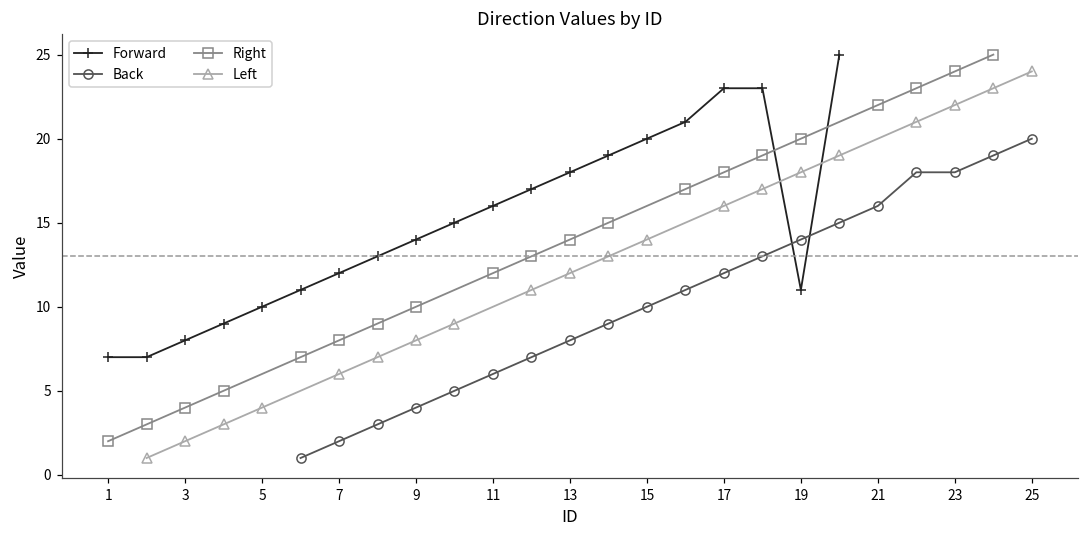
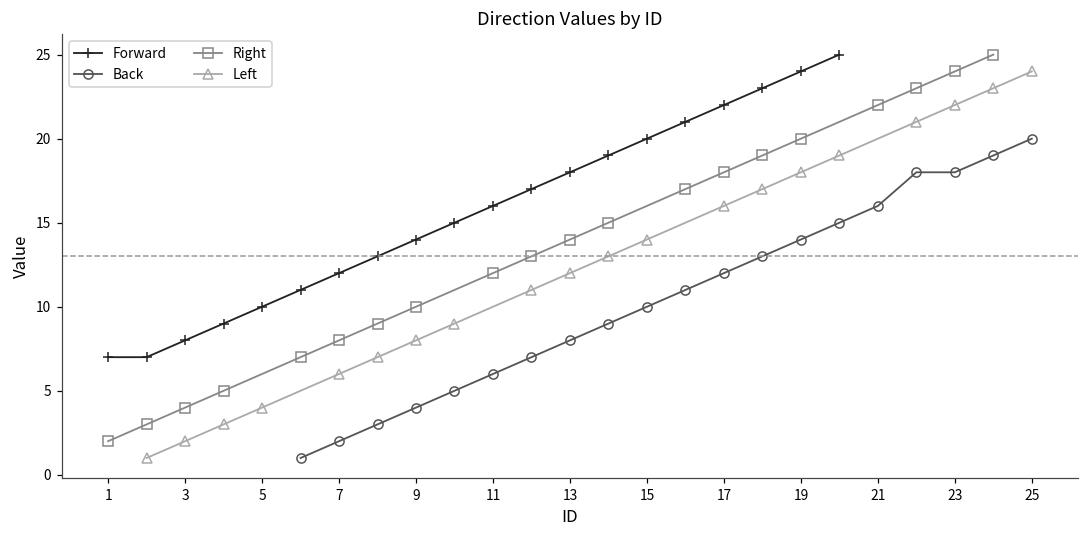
  {
    "Forward": {
      "1": 7,
      "3": 8,
      "5": 10,
      "7": 12,
      "9": 14,
      "11": 16,
      "13": 18,
      "15": 20,
-     "17": 23,
-     "19": 11
+     "17": 22,
+     "19": 24
    },
    "Back": {
      "7": 2,
      "9": 4,
      "11": 6,
      "13": 8,
      "15": 10,
      "17": 12,
      "19": 14,
      "21": 16,
      "23": 18,
      "25": 20
    }
  }
